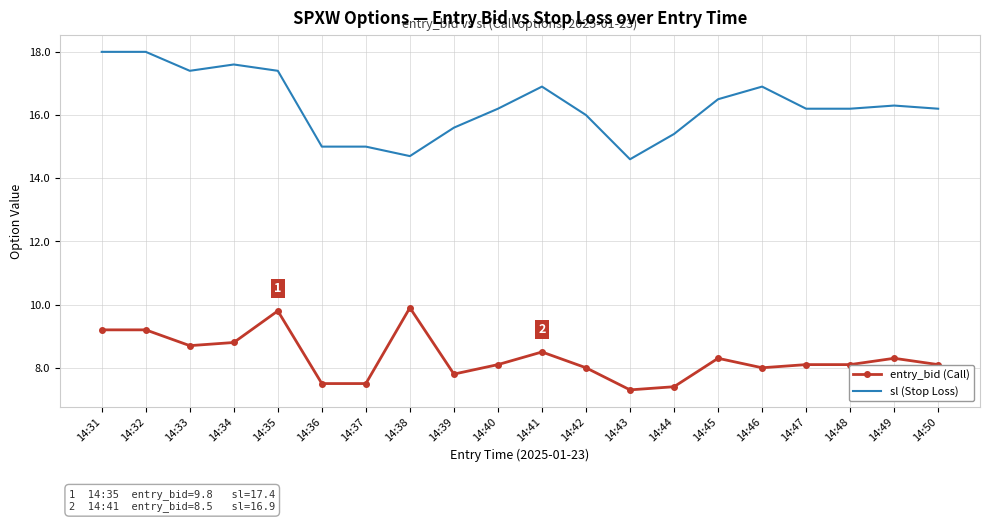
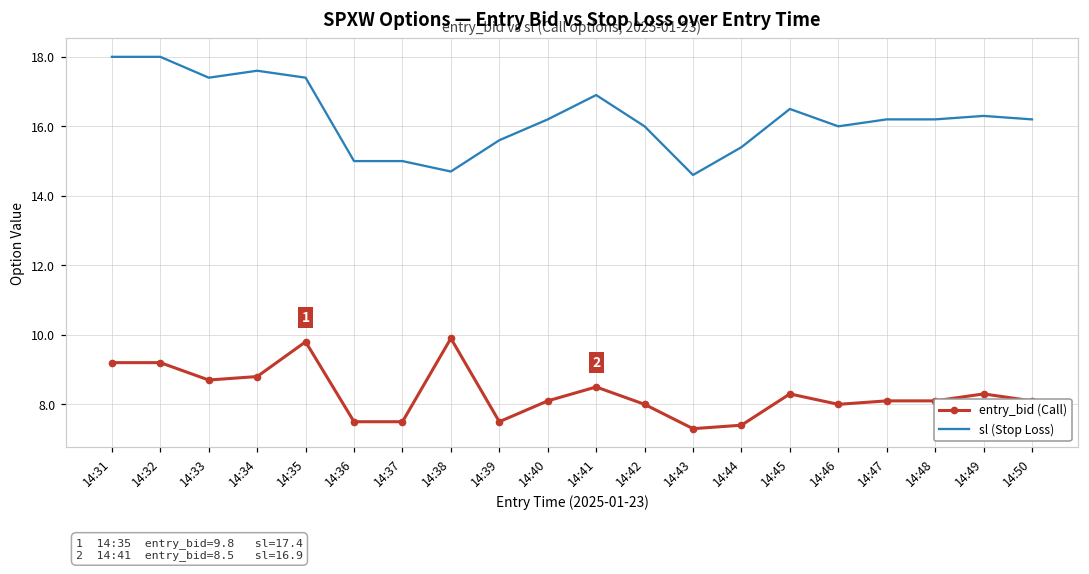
  {
    "entry_bid (Call)": {
      "14:31": 9.2,
      "14:32": 9.2,
      "14:33": 8.7,
      "14:34": 8.8,
      "14:36": 7.5,
      "14:37": 7.5,
      "14:38": 9.9,
-     "14:39": 7.8,
+     "14:39": 7.5,
      "14:40": 8.1,
      "14:42": 8.0,
      "14:43": 7.3,
      "14:44": 7.4,
      "14:45": 8.3,
      "14:46": 8.0,
      "14:47": 8.1,
      "14:48": 8.1,
      "14:49": 8.3,
      "14:50": 8.1
    },
    "sl (Stop Loss)": {
      "14:31": 18.0,
      "14:32": 18.0,
      "14:33": 17.4,
      "14:34": 17.6,
      "14:35": 17.4,
      "14:36": 15.0,
      "14:37": 15.0,
      "14:38": 14.7,
      "14:39": 15.6,
      "14:40": 16.2,
      "14:41": 16.9,
      "14:42": 16.0,
      "14:43": 14.6,
      "14:44": 15.4,
      "14:45": 16.5,
-     "14:46": 16.9,
+     "14:46": 16.0,
      "14:47": 16.2,
      "14:48": 16.2,
      "14:49": 16.3,
      "14:50": 16.2
    }
  }
